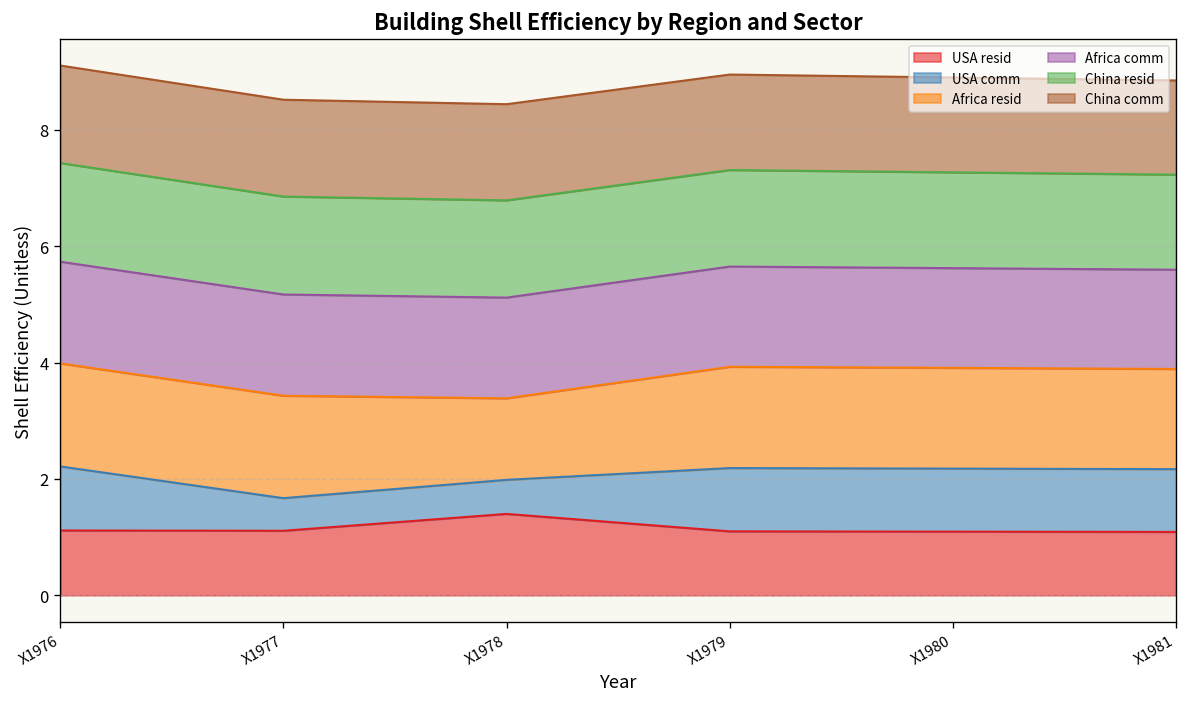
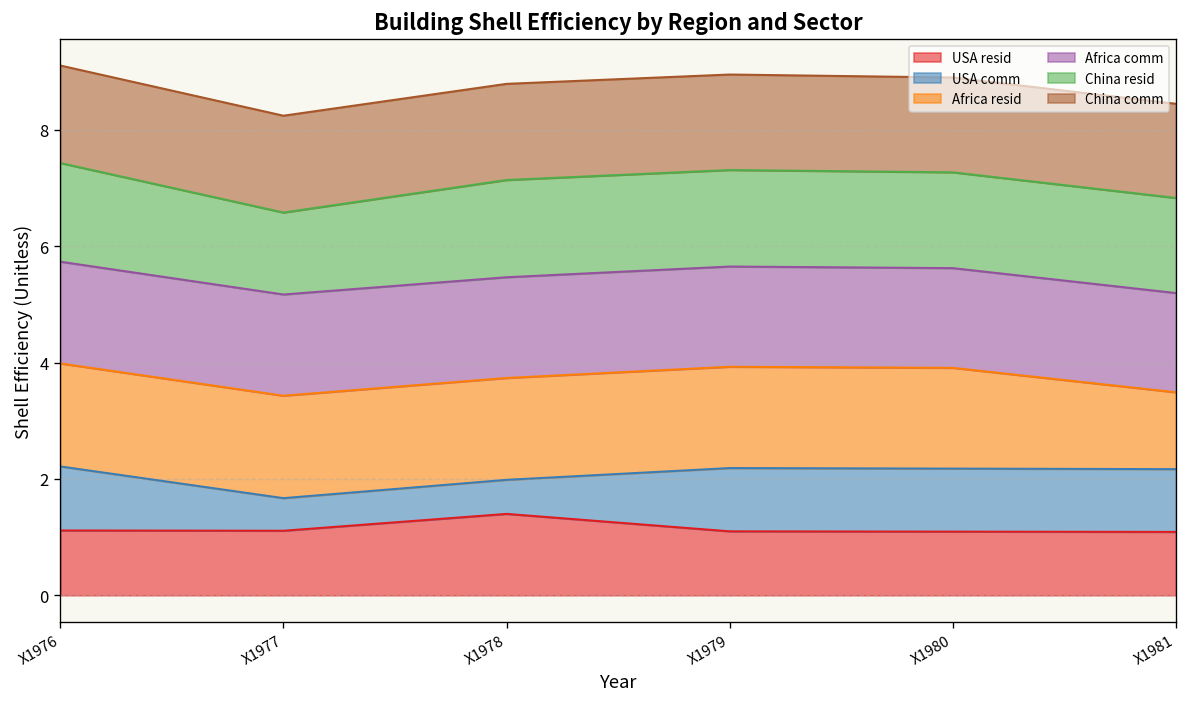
  {
    "USA resid": {
      "X1976": 1.1,
      "X1977": 1.1,
      "X1978": 1.4,
      "X1979": 1.1,
      "X1980": 1.1,
      "X1981": 1.1
    },
    "USA comm": {
      "X1976": 1.1,
      "X1977": 0.6,
      "X1978": 0.6,
      "X1979": 1.1,
      "X1980": 1.1,
      "X1981": 1.1
    },
    "Africa resid": {
      "X1976": 1.8,
      "X1977": 1.8,
-     "X1978": 1.4,
+     "X1978": 1.8,
      "X1979": 1.7,
      "X1980": 1.7,
-     "X1981": 1.7
+     "X1981": 1.3
    },
    "Africa comm": {
      "X1976": 1.7,
      "X1977": 1.7,
      "X1978": 1.7,
      "X1979": 1.7,
      "X1980": 1.7,
      "X1981": 1.7
    },
    "China resid": {
      "X1976": 1.7,
-     "X1977": 1.7,
+     "X1977": 1.4,
      "X1978": 1.7,
      "X1979": 1.7,
      "X1980": 1.6,
      "X1981": 1.6
    },
    "China comm": {
      "X1976": 1.7,
      "X1977": 1.7,
      "X1978": 1.7,
      "X1979": 1.6,
      "X1981": 1.6
    }
  }
